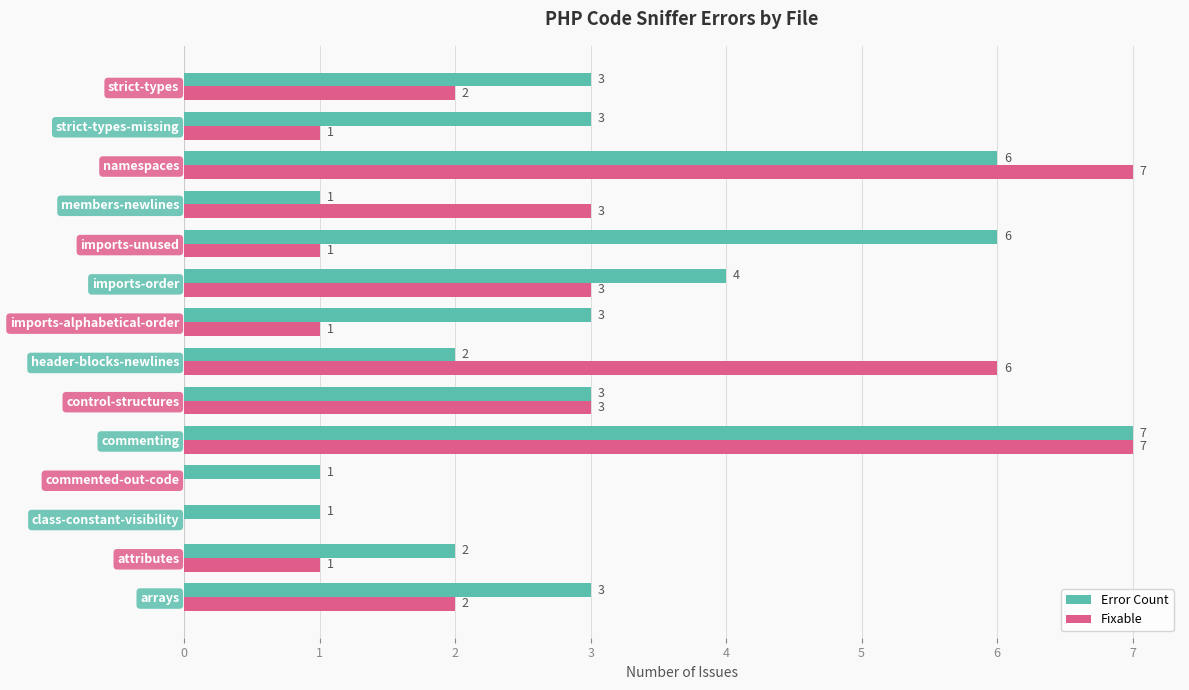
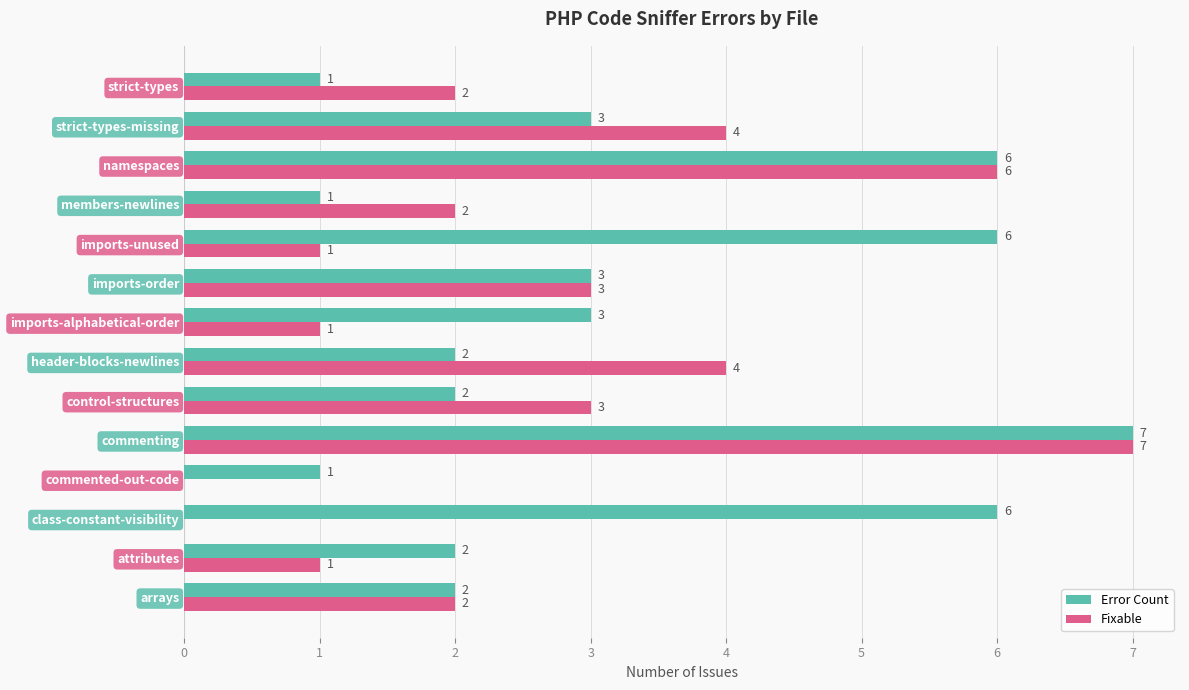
  {
    "Error Count": {
-     "strict-types": 3,
+     "strict-types": 1,
      "strict-types-missing": 3,
      "namespaces": 6,
      "members-newlines": 1,
      "imports-unused": 6,
-     "imports-order": 4,
+     "imports-order": 3,
      "imports-alphabetical-order": 3,
      "header-blocks-newlines": 2,
-     "control-structures": 3,
+     "control-structures": 2,
      "commenting": 7,
      "commented-out-code": 1,
-     "class-constant-visibility": 1,
+     "class-constant-visibility": 6,
      "attributes": 2,
-     "arrays": 3
+     "arrays": 2
    },
    "Fixable": {
      "strict-types": 2,
-     "strict-types-missing": 1,
-     "namespaces": 7,
-     "members-newlines": 3,
+     "strict-types-missing": 4,
+     "namespaces": 6,
+     "members-newlines": 2,
      "imports-unused": 1,
      "imports-order": 3,
      "imports-alphabetical-order": 1,
-     "header-blocks-newlines": 6,
+     "header-blocks-newlines": 4,
      "control-structures": 3,
      "commenting": 7,
      "attributes": 1,
      "arrays": 2
    }
  }
